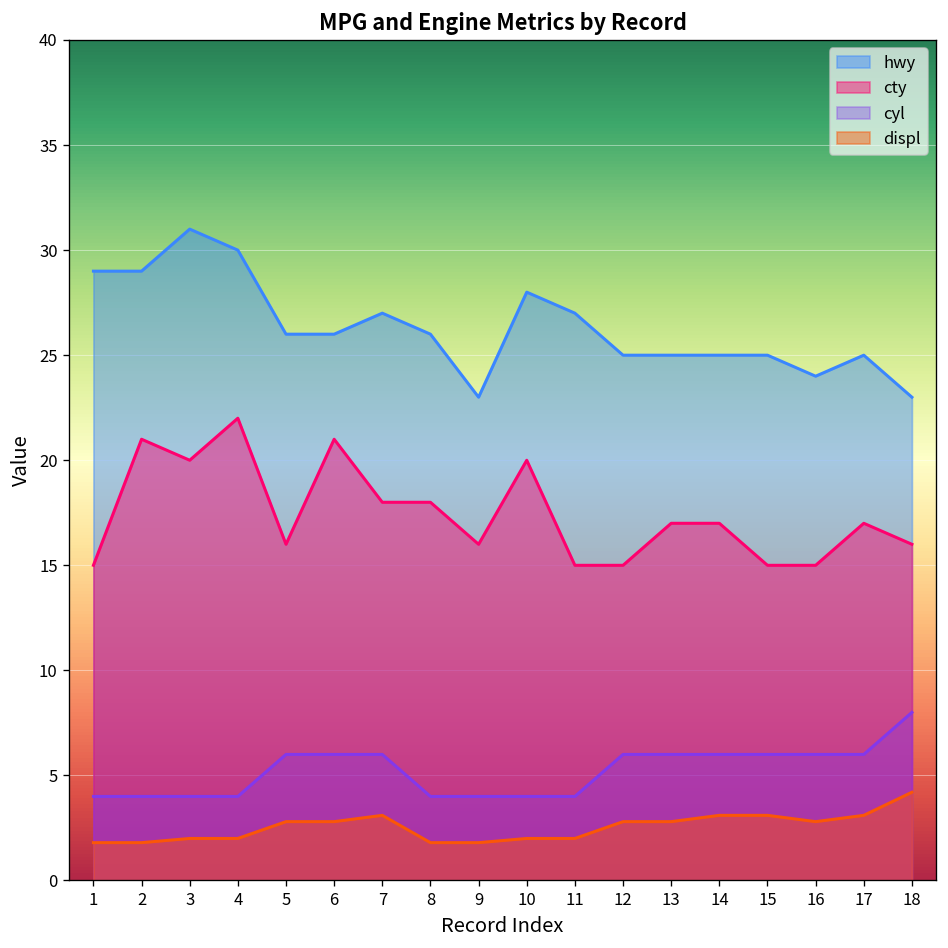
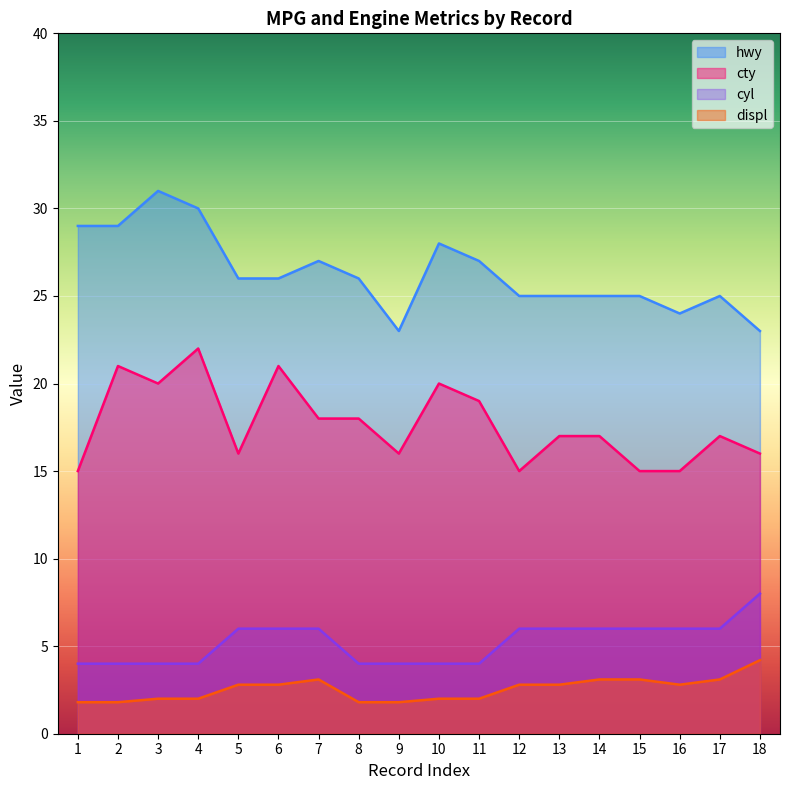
  {
    "hwy": {
      "1": 29,
      "2": 29,
      "3": 31,
      "4": 30,
      "5": 26,
      "6": 26,
      "7": 27,
      "8": 26,
      "9": 23,
      "10": 28,
      "11": 27,
      "12": 25,
      "13": 25,
      "14": 25,
      "15": 25,
      "16": 24,
      "17": 25,
      "18": 23
    },
    "cty": {
      "1": 15,
      "2": 21,
      "3": 20,
      "4": 22,
      "5": 16,
      "6": 21,
      "7": 18,
      "8": 18,
      "9": 16,
      "10": 20,
-     "11": 15,
+     "11": 19,
      "12": 15,
      "13": 17,
      "14": 17,
      "15": 15,
      "16": 15,
      "17": 17,
      "18": 16
    },
    "cyl": {
      "1": 4,
      "2": 4,
      "3": 4,
      "4": 4,
      "5": 6,
      "6": 6,
      "7": 6,
      "8": 4,
      "9": 4,
      "10": 4,
      "11": 4,
      "12": 6,
      "13": 6,
      "14": 6,
      "15": 6,
      "16": 6,
      "17": 6,
      "18": 8
    },
    "displ": {
      "1": 1.8,
      "2": 1.8,
      "3": 2,
      "4": 2,
      "5": 2.8,
      "6": 2.8,
      "7": 3,
      "8": 1.8,
      "9": 1.8,
      "10": 2,
      "11": 2,
      "12": 2.8,
      "13": 2.8,
      "14": 3,
      "15": 3,
      "16": 2.8,
      "17": 3,
      "18": 4.2
    }
  }
